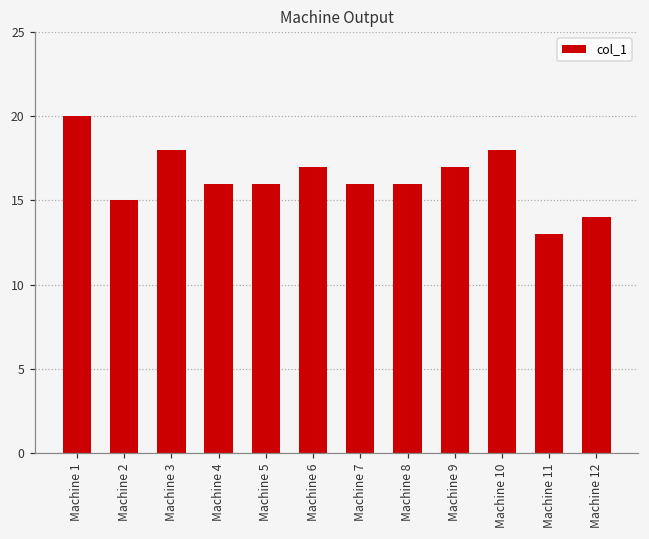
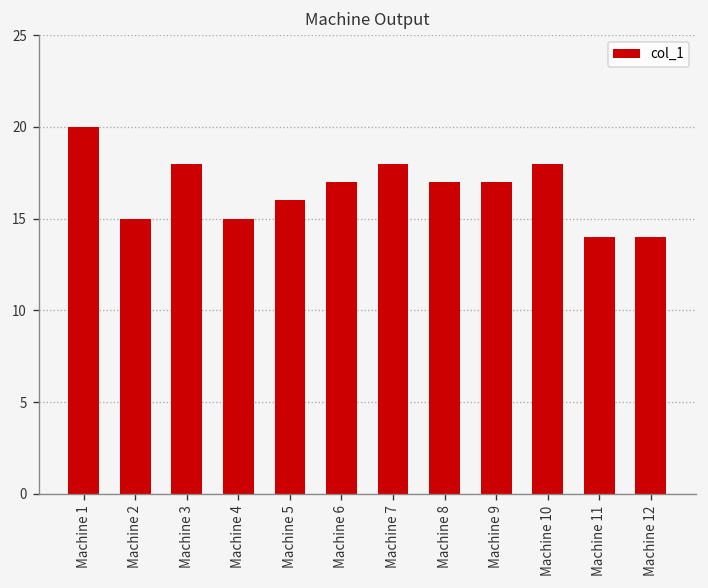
  {
    "Machine 1": 20,
    "Machine 2": 15,
    "Machine 3": 18,
-   "Machine 4": 16,
+   "Machine 4": 15,
    "Machine 5": 16,
    "Machine 6": 17,
-   "Machine 7": 16,
-   "Machine 8": 16,
+   "Machine 7": 18,
+   "Machine 8": 17,
    "Machine 9": 17,
    "Machine 10": 18,
-   "Machine 11": 13,
+   "Machine 11": 14,
    "Machine 12": 14
  }
